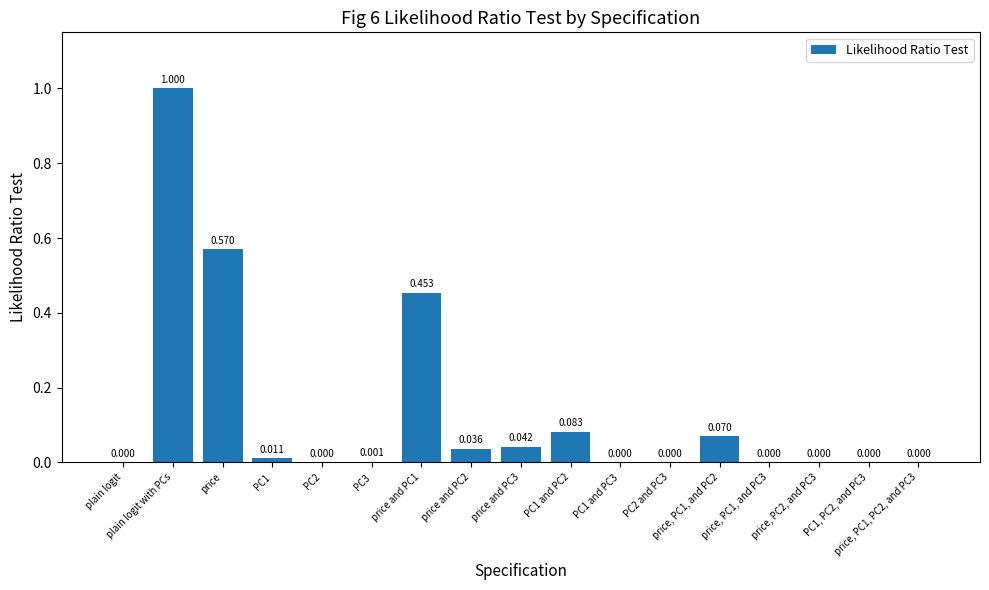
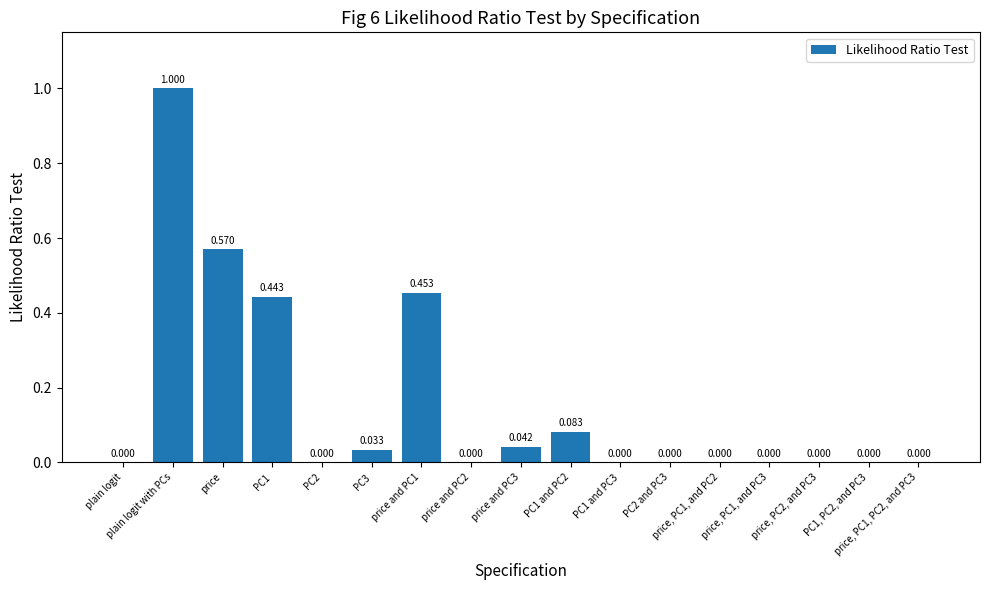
  {
    "plain logit": 0.000,
    "plain logit with PCs": 1.000,
    "price": 0.570,
-   "PC1": 0.011,
+   "PC1": 0.443,
    "PC2": 0.000,
-   "PC3": 0.001,
+   "PC3": 0.033,
    "price and PC1": 0.453,
-   "price and PC2": 0.036,
+   "price and PC2": 0.000,
    "price and PC3": 0.042,
    "PC1 and PC2": 0.083,
    "PC1 and PC3": 0.000,
    "PC2 and PC3": 0.000,
-   "price, PC1, and PC2": 0.070,
+   "price, PC1, and PC2": 0.000,
    "price, PC1, and PC3": 0.000,
    "price, PC2, and PC3": 0.000,
    "PC1, PC2, and PC3": 0.000,
    "price, PC1, PC2, and PC3": 0.000
  }
